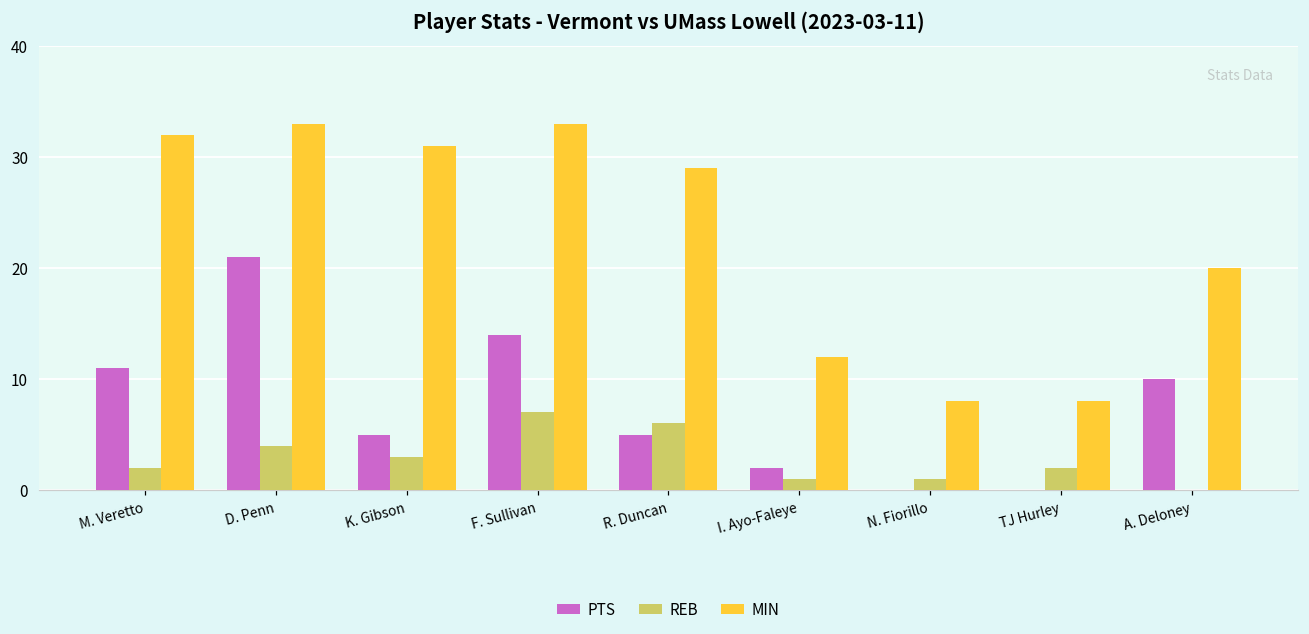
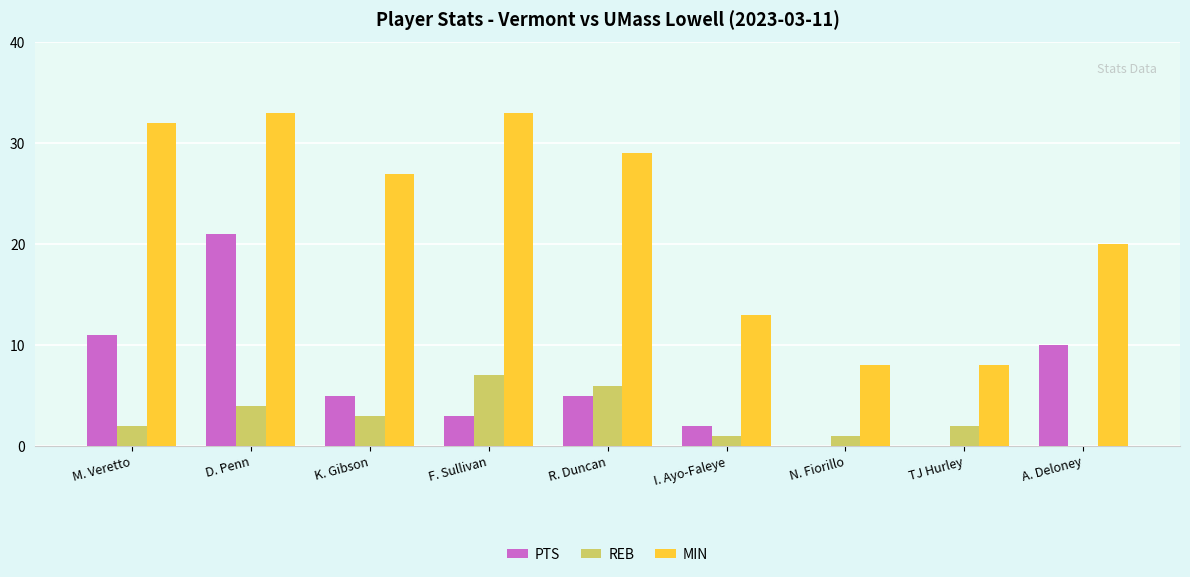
  {
    "PTS": {
      "M. Veretto": 11,
      "D. Penn": 21,
      "K. Gibson": 5,
-     "F. Sullivan": 14,
+     "F. Sullivan": 3,
      "R. Duncan": 5,
      "I. Ayo-Faleye": 2,
      "N. Fiorillo": 0,
      "TJ Hurley": 0,
      "A. Deloney": 10
    },
    "REB": {
      "M. Veretto": 2,
      "D. Penn": 4,
      "K. Gibson": 3,
      "F. Sullivan": 7,
      "R. Duncan": 6,
      "I. Ayo-Faleye": 1,
      "N. Fiorillo": 1,
      "TJ Hurley": 2,
      "A. Deloney": 0
    },
    "MIN": {
      "M. Veretto": 32,
      "D. Penn": 33,
-     "K. Gibson": 31,
+     "K. Gibson": 27,
      "F. Sullivan": 33,
      "R. Duncan": 29,
-     "I. Ayo-Faleye": 12,
+     "I. Ayo-Faleye": 13,
      "N. Fiorillo": 8,
      "TJ Hurley": 8,
      "A. Deloney": 20
    }
  }
